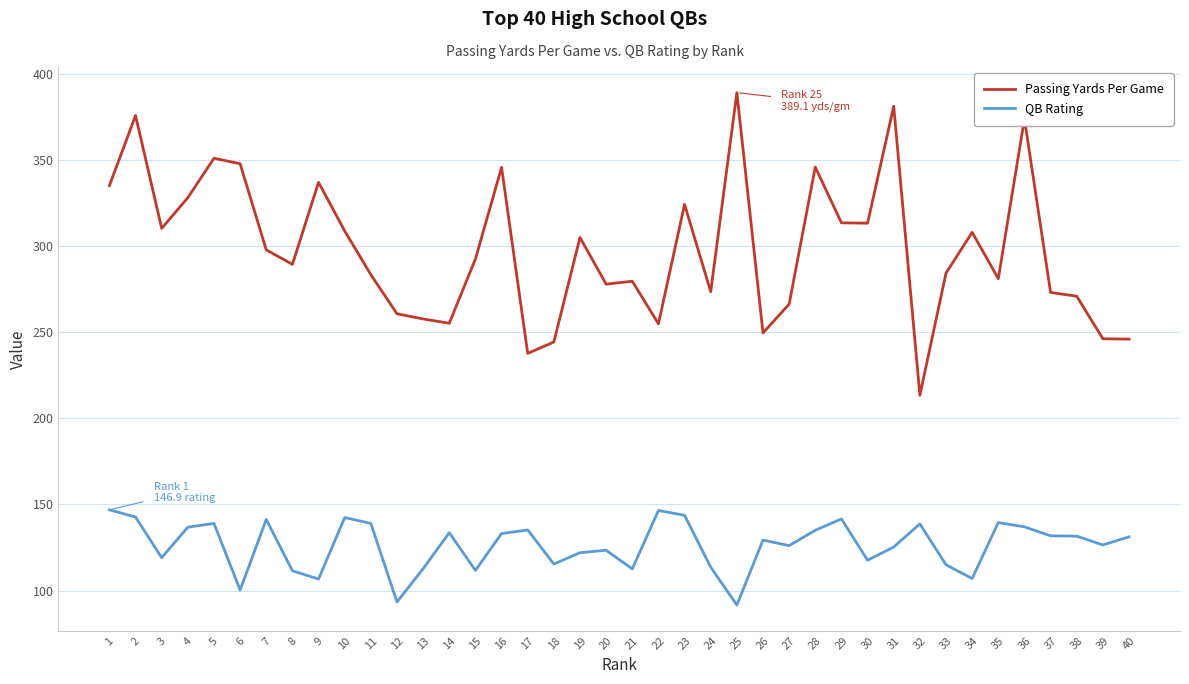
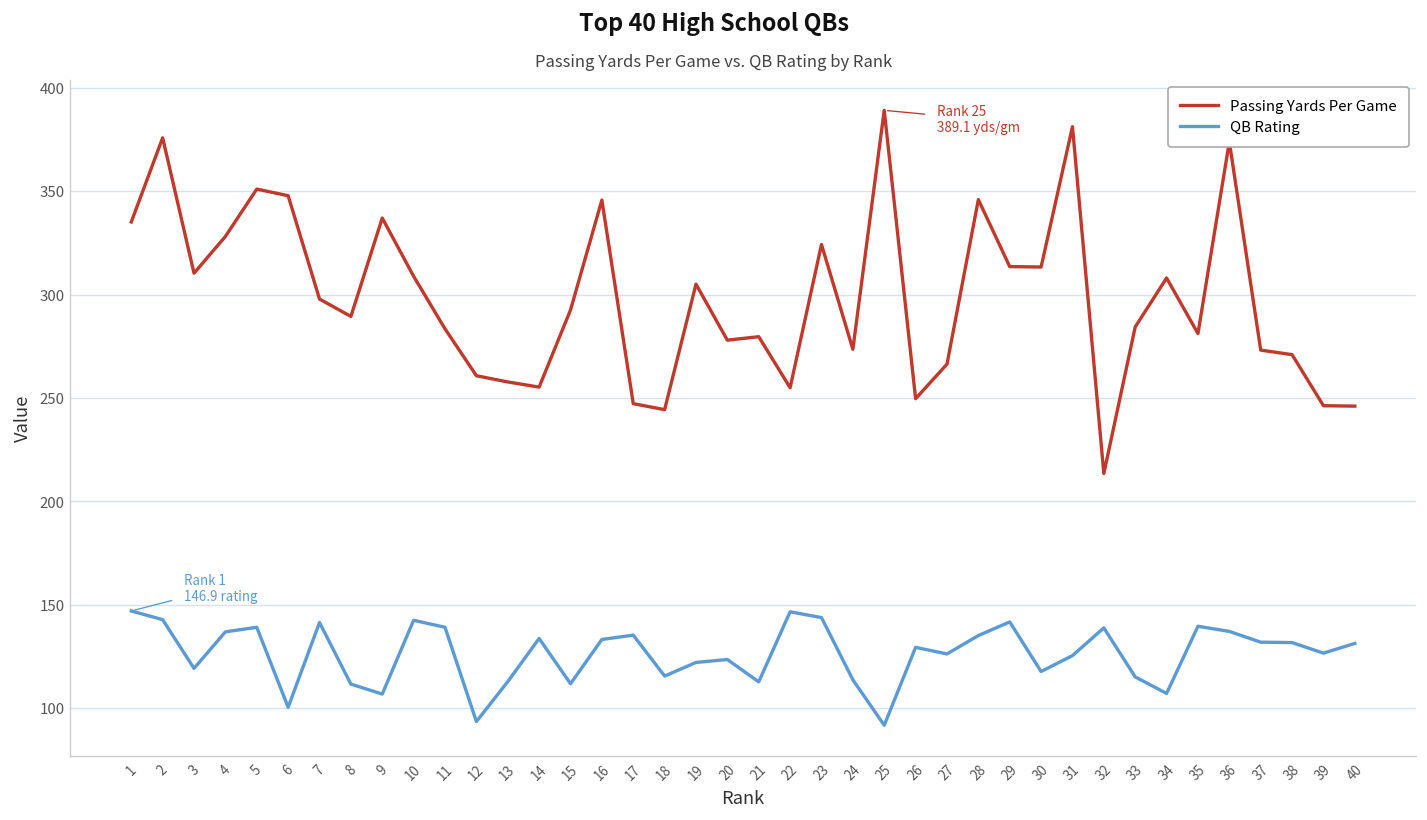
  {
    "Passing Yards Per Game": {
      "1": 335,
      "2": 376,
      "3": 310,
      "4": 328,
      "5": 351,
      "6": 348,
      "7": 298,
      "8": 289,
      "9": 337,
      "10": 309,
      "11": 283,
      "12": 261,
      "13": 258,
      "14": 255,
      "15": 293,
      "16": 346,
-     "17": 238,
+     "17": 247,
      "18": 244,
      "19": 305,
      "20": 278,
      "21": 280,
      "22": 255,
      "23": 324,
      "24": 274,
      "26": 250,
      "27": 266,
      "28": 346,
      "29": 314,
      "30": 313,
      "31": 381,
      "32": 213,
      "33": 284,
      "34": 308,
      "35": 281,
      "37": 273,
      "38": 271,
      "39": 246,
      "40": 246
    },
    "QB Rating": {
      "1": 146.9
    }
  }
